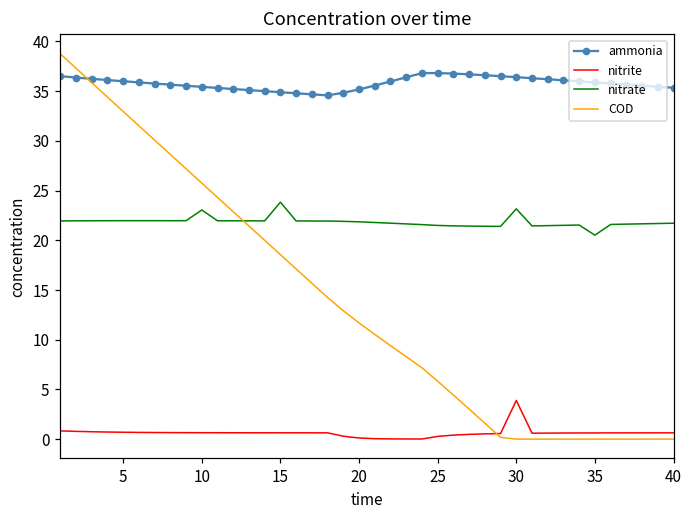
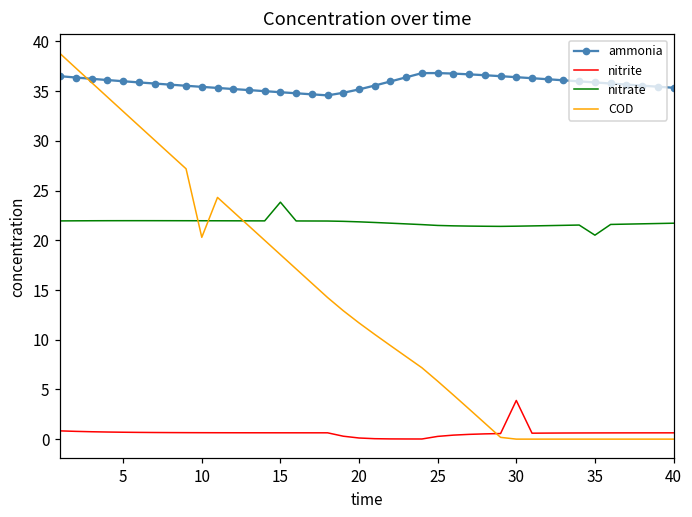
  {
    "ammonia": {
      "5": 36,
      "10": 35,
      "15": 35,
      "20": 35,
      "25": 37,
      "30": 36,
      "40": 35
    },
    "nitrite": {
      "5": 1,
      "10": 1,
      "15": 1,
      "20": 0,
      "25": 0,
      "30": 4,
      "35": 1,
      "40": 1
    },
    "nitrate": {
      "5": 22,
-     "10": 23,
+     "10": 22,
      "15": 24,
      "20": 22,
      "25": 21,
-     "30": 23,
+     "30": 21,
      "35": 21,
      "40": 22
    },
    "COD": {
      "5": 33,
-     "10": 26,
+     "10": 20,
      "15": 19,
      "20": 12,
      "25": 6,
      "30": 0,
      "35": 0,
      "40": 0
    }
  }
